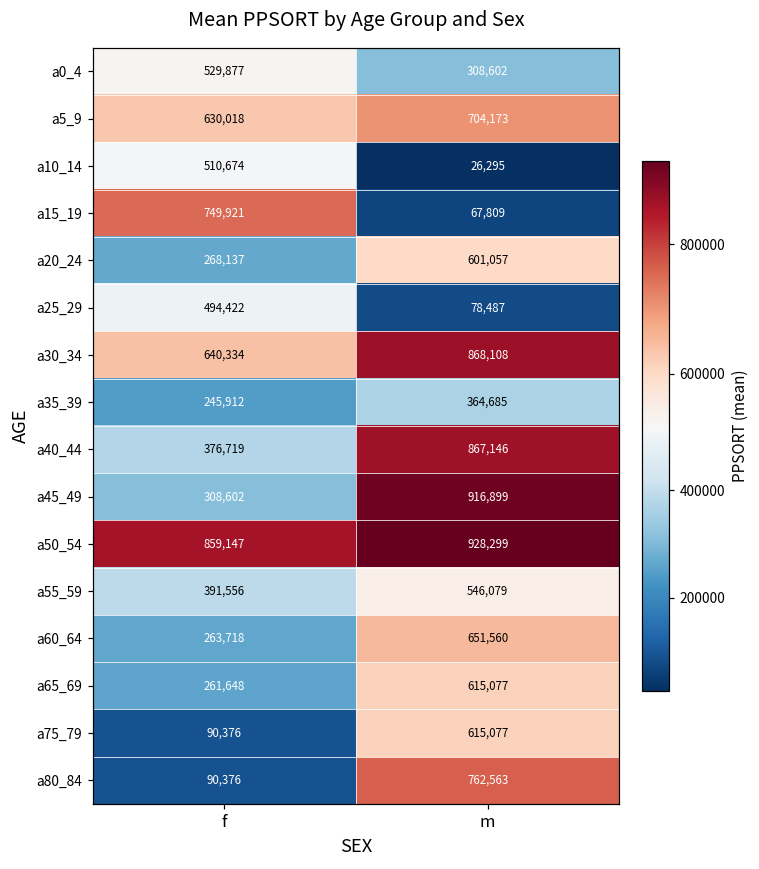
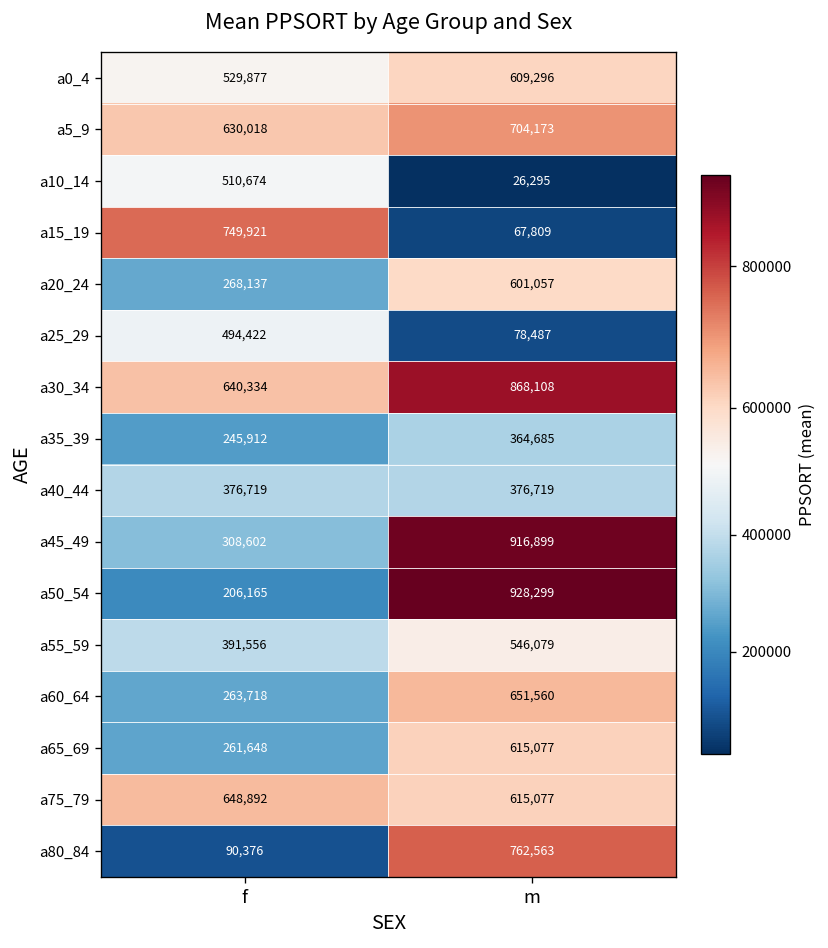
  {
    "a0_4": {
      "f": "529,877",
-     "m": "308,602"
+     "m": "609,296"
    },
    "a5_9": {
      "f": "630,018",
      "m": "704,173"
    },
    "a10_14": {
      "f": "510,674",
      "m": "26,295"
    },
    "a15_19": {
      "f": "749,921",
      "m": "67,809"
    },
    "a20_24": {
      "f": "268,137",
      "m": "601,057"
    },
    "a25_29": {
      "f": "494,422",
      "m": "78,487"
    },
    "a30_34": {
      "f": "640,334",
      "m": "868,108"
    },
    "a35_39": {
      "f": "245,912",
      "m": "364,685"
    },
    "a40_44": {
      "f": "376,719",
-     "m": "867,146"
+     "m": "376,719"
    },
    "a45_49": {
      "f": "308,602",
      "m": "916,899"
    },
    "a50_54": {
-     "f": "859,147",
+     "f": "206,165",
      "m": "928,299"
    },
    "a55_59": {
      "f": "391,556",
      "m": "546,079"
    },
    "a60_64": {
      "f": "263,718",
      "m": "651,560"
    },
    "a65_69": {
      "f": "261,648",
      "m": "615,077"
    },
    "a75_79": {
-     "f": "90,376",
+     "f": "648,892",
      "m": "615,077"
    },
    "a80_84": {
      "f": "90,376",
      "m": "762,563"
    }
  }
